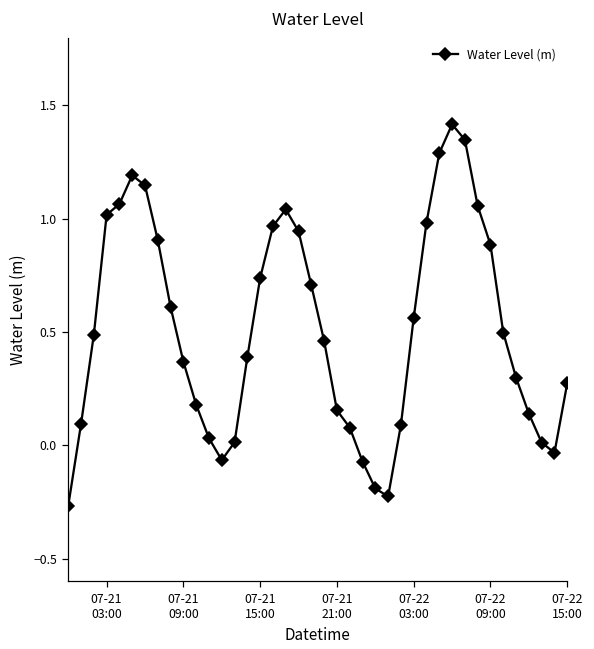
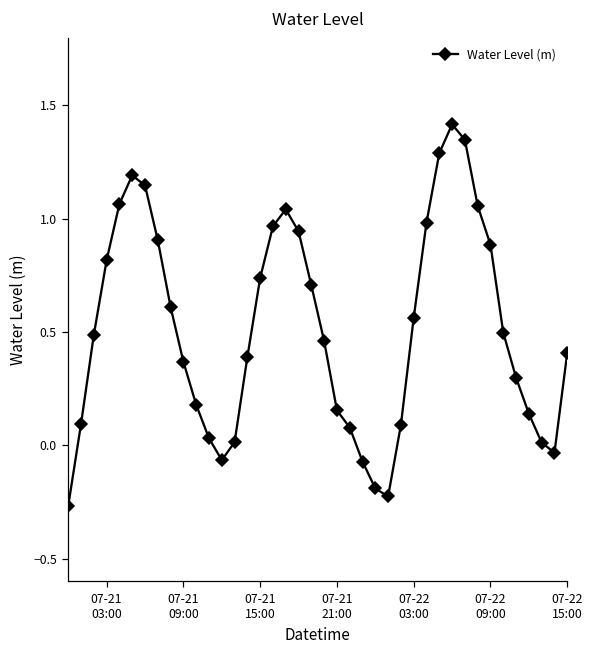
  {
-   "07-21 03:00": 1.02,
+   "07-21 03:00": 0.82,
    "07-21 09:00": 0.37,
    "07-21 15:00": 0.74,
    "07-21 21:00": 0.15,
    "07-22 03:00": 0.56,
    "07-22 09:00": 0.89,
-   "07-22 15:00": 0.27
+   "07-22 15:00": 0.41
  }
